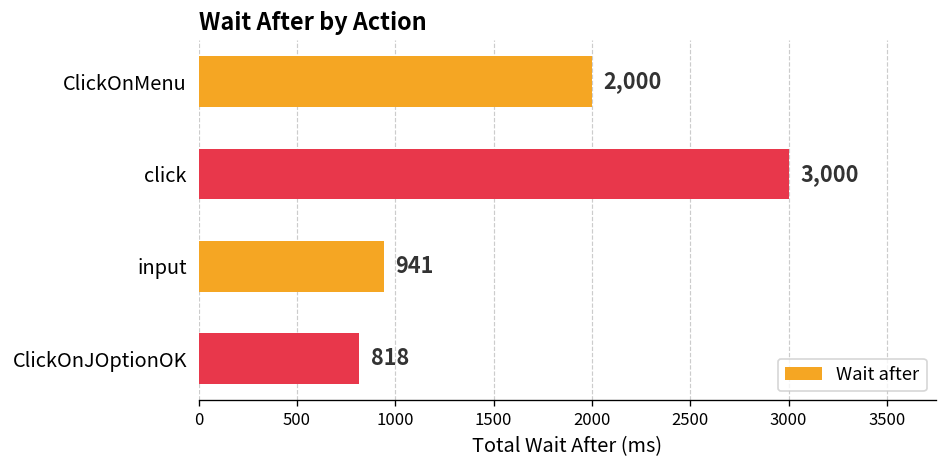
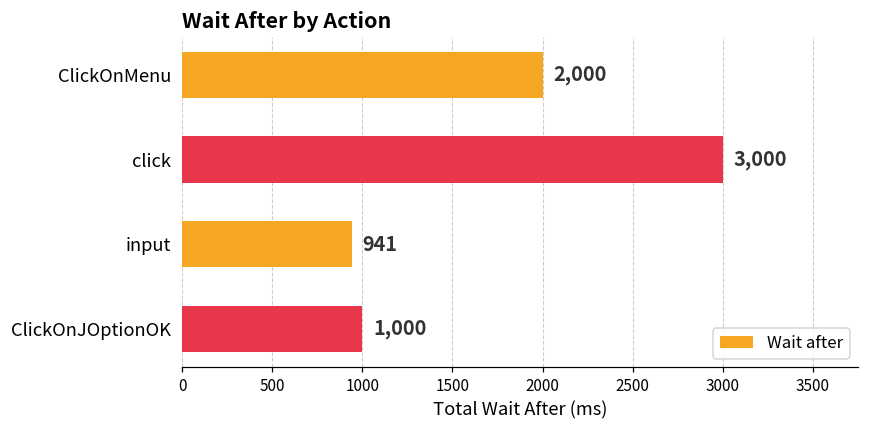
  {
    "ClickOnMenu": "2,000",
    "click": "3,000",
    "input": "941",
-   "ClickOnJOptionOK": "818"
+   "ClickOnJOptionOK": "1,000"
  }
